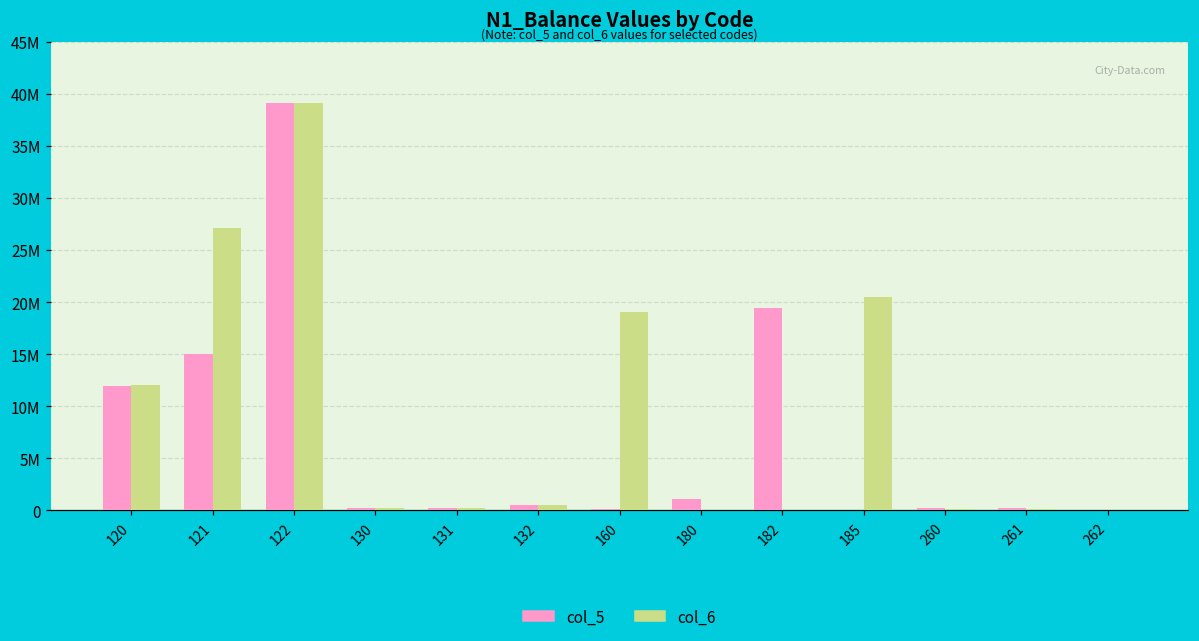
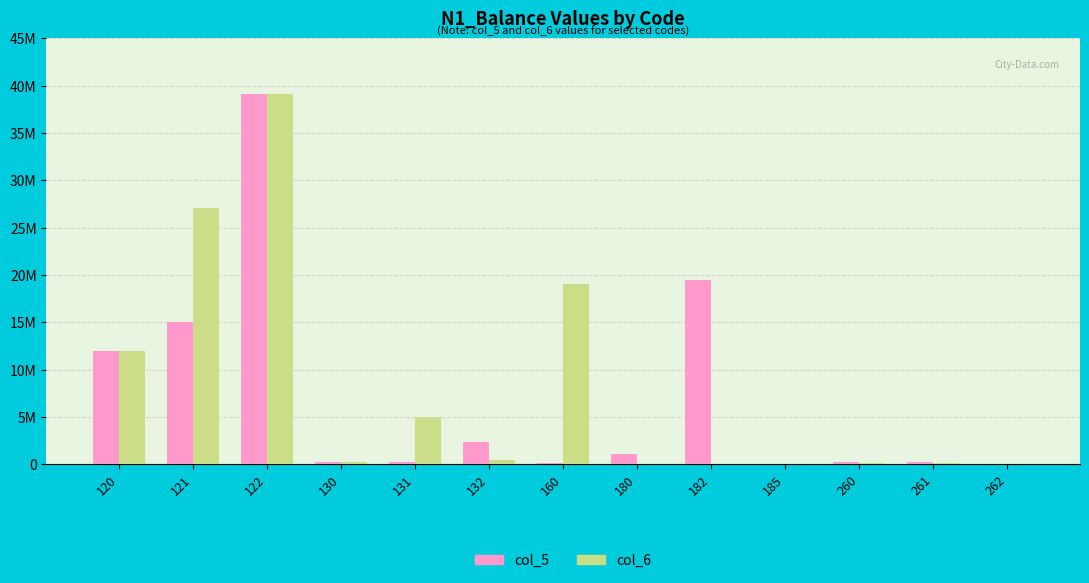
  {
    "col_5": {
      "120": 12000000,
      "121": 15000000,
      "122": 39000000,
-     "132": 0,
+     "132": 2000000,
      "180": 1000000,
      "182": 19000000
    },
    "col_6": {
      "120": 12000000,
      "121": 27000000,
      "122": 39000000,
-     "131": 0,
+     "131": 5000000,
      "132": 0,
      "160": 19000000,
-     "185": 21000000
+     "185": 0
    }
  }
